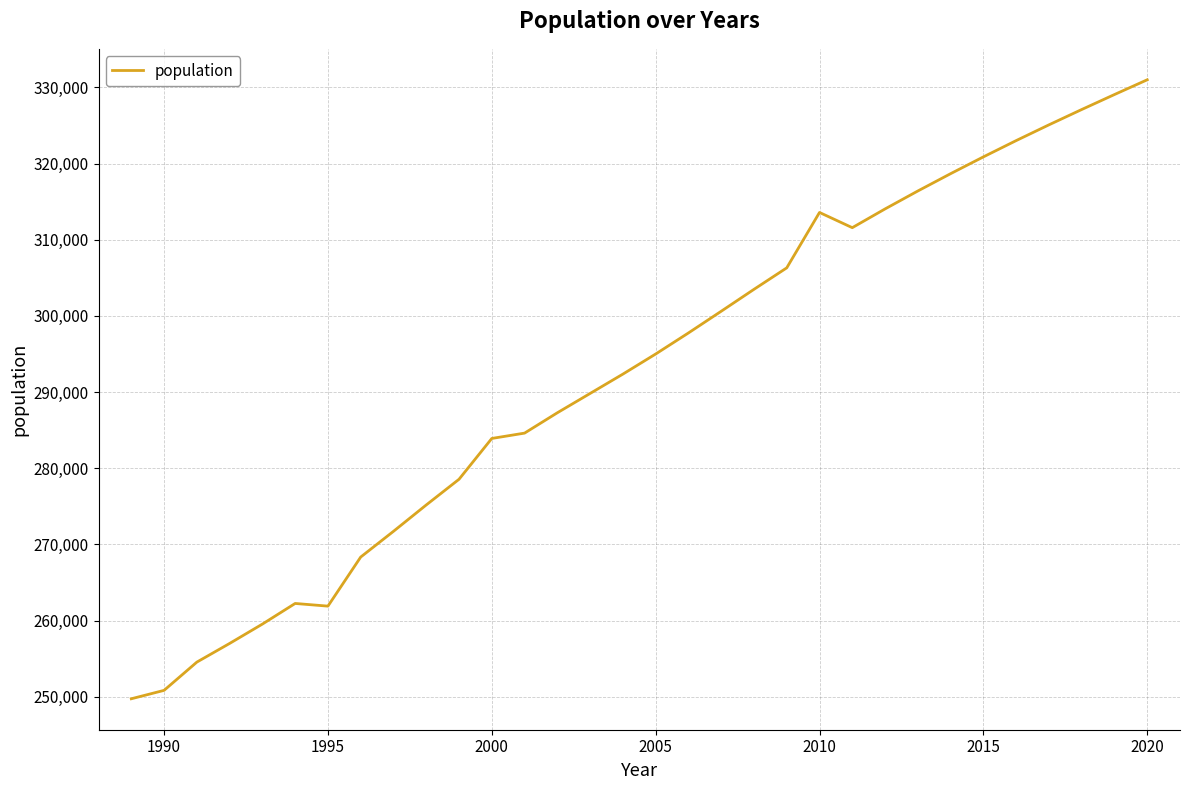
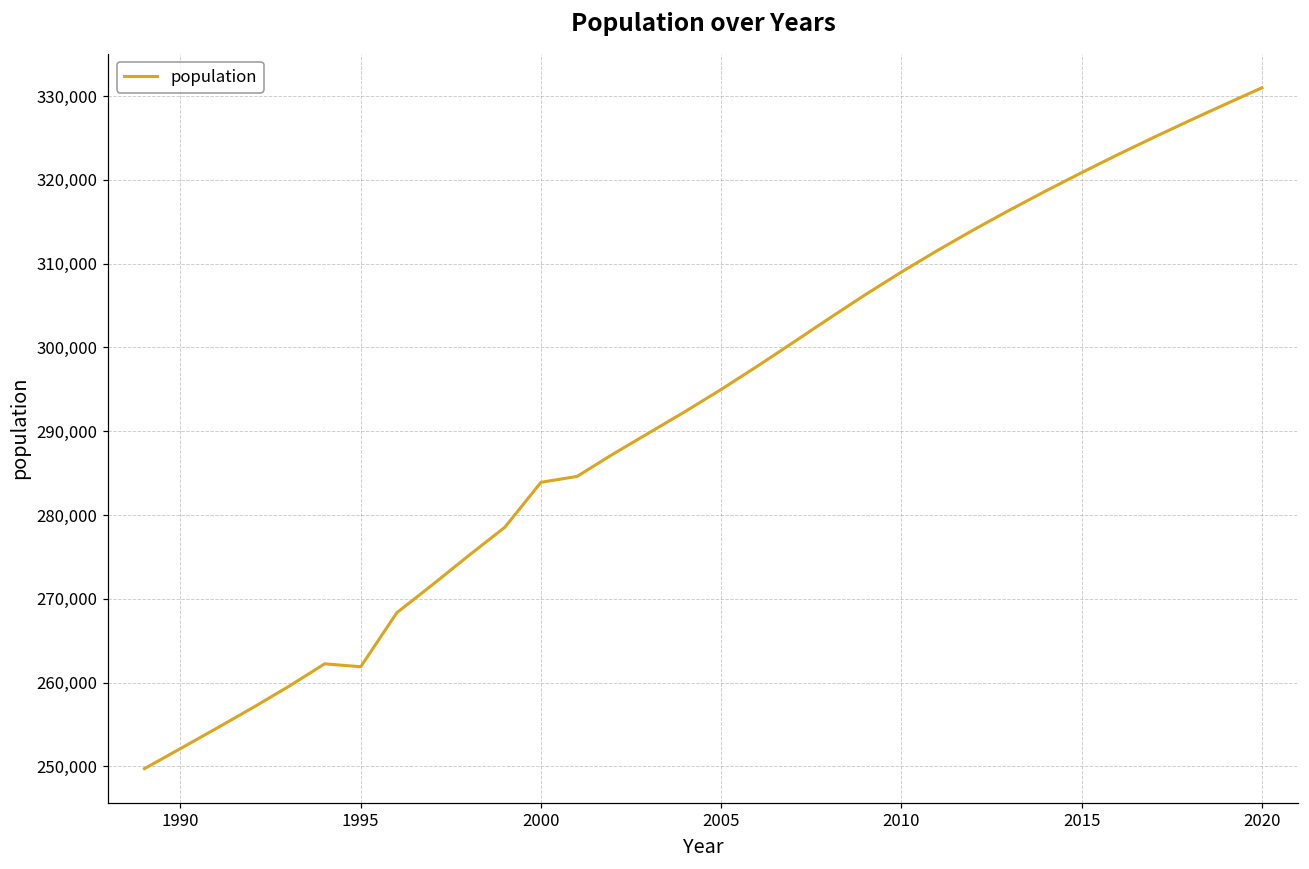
  {
-   "1990": "251,000",
+   "1990": "252,000",
    "1995": "262,000",
    "2000": "284,000",
    "2005": "295,000",
-   "2010": "314,000",
+   "2010": "309,000",
    "2015": "321,000",
    "2020": "331,000"
  }
